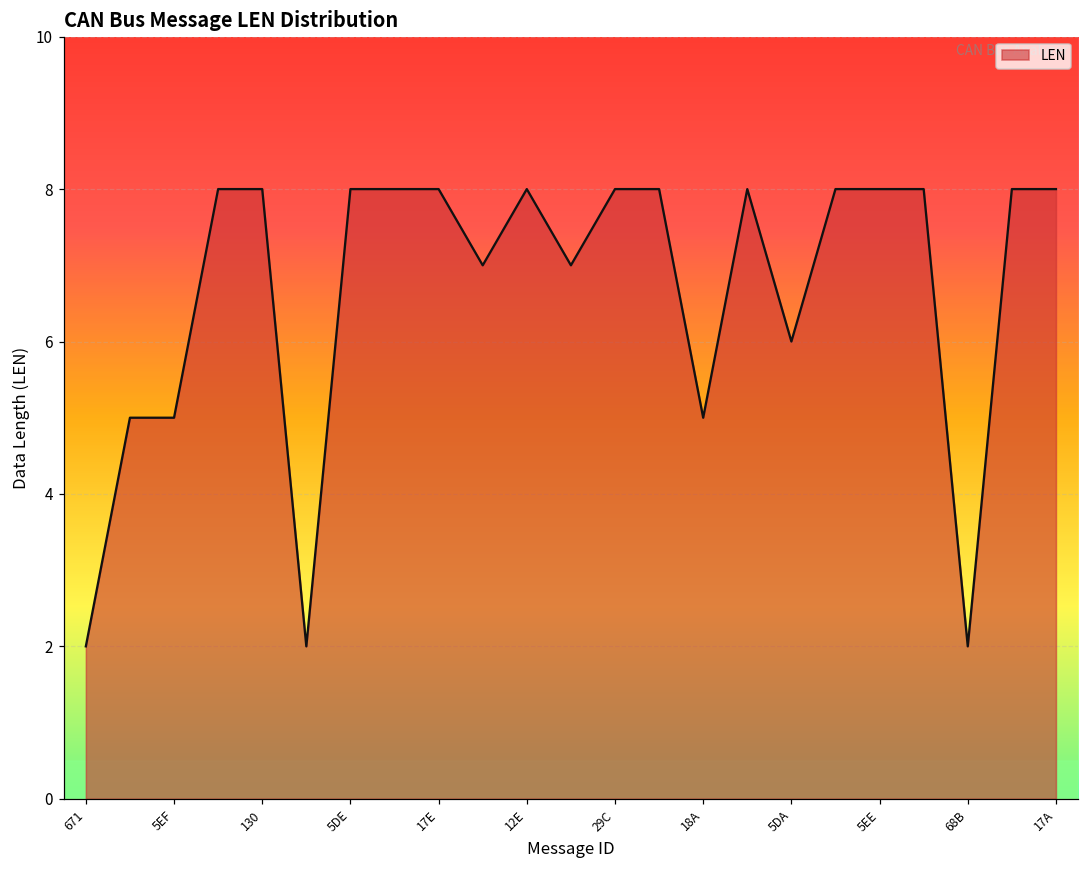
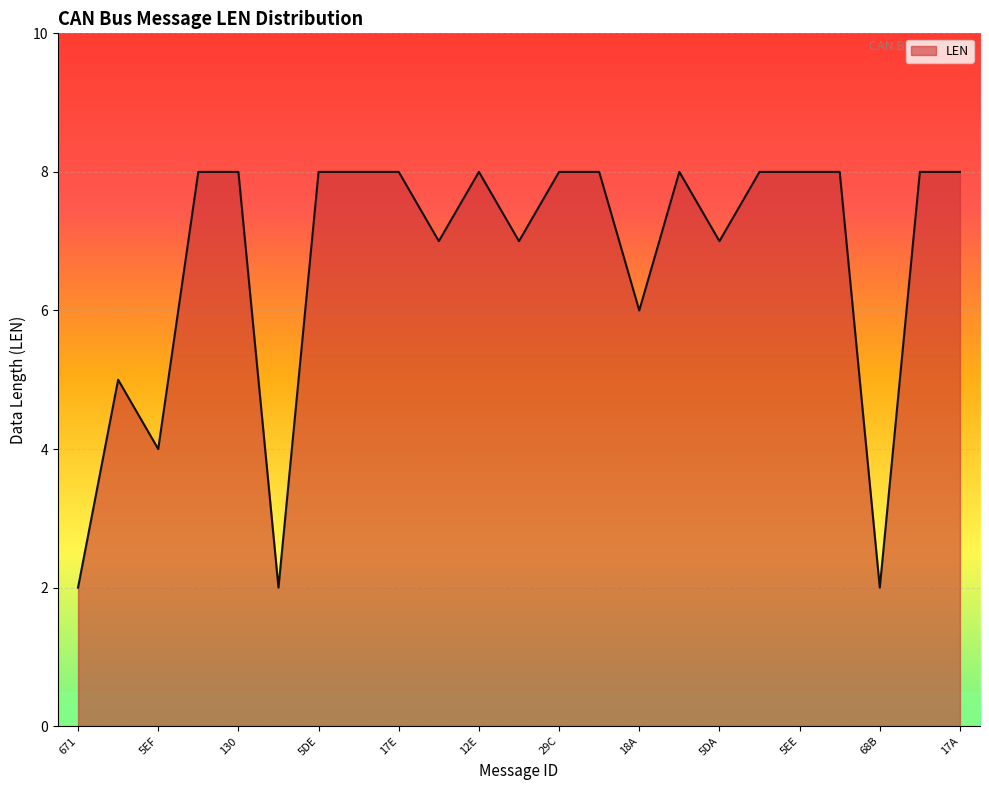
  {
    "671": 2,
-   "5EF": 5,
+   "5EF": 4,
    "130": 8,
    "5DE": 8,
    "17E": 8,
    "12E": 8,
    "29C": 8,
-   "18A": 5,
-   "5DA": 6,
+   "18A": 6,
+   "5DA": 7,
    "5EE": 8,
    "68B": 2,
    "17A": 8
  }
